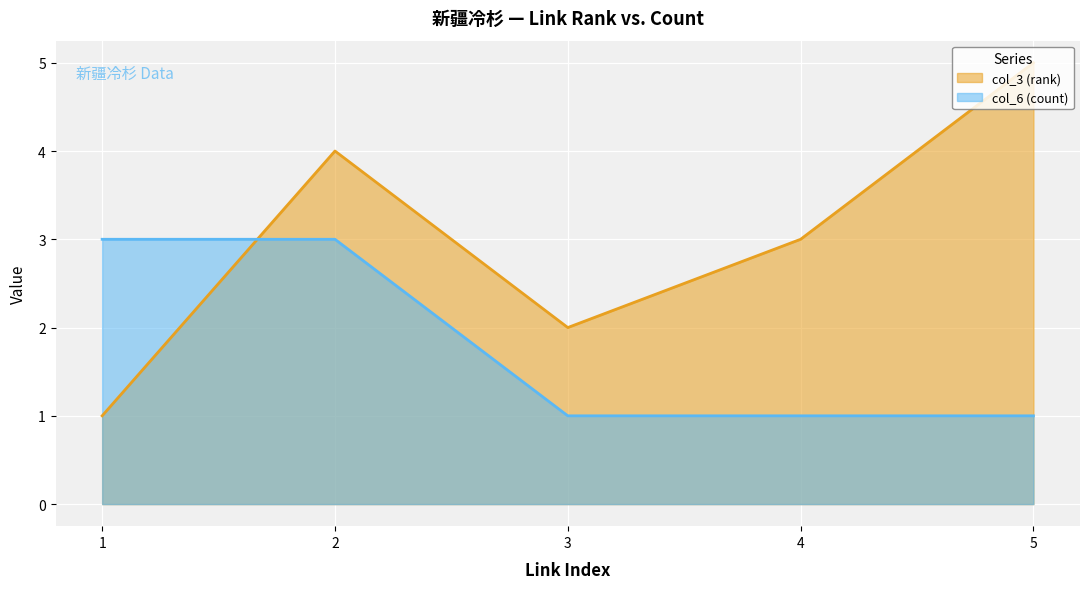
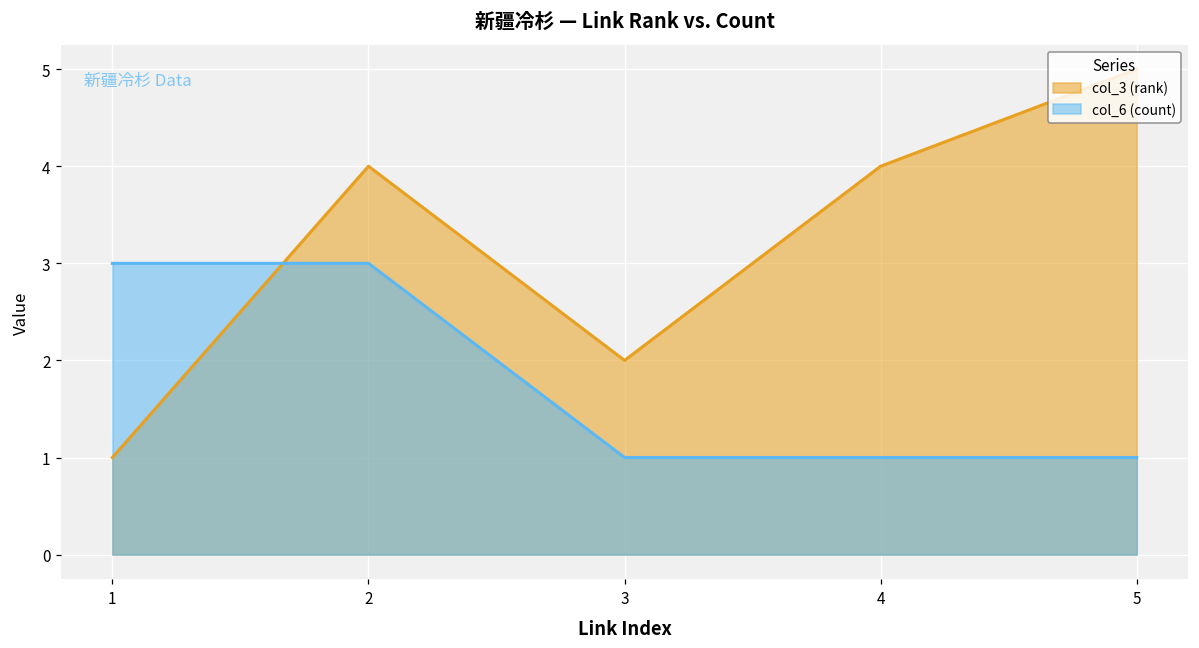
  {
    "col_3 (rank)": {
      "1": 1,
      "2": 4,
      "3": 2,
-     "4": 3
+     "4": 4
    },
    "col_6 (count)": {
      "1": 3,
      "2": 3,
      "3": 1,
      "4": 1,
      "5": 1
    }
  }
